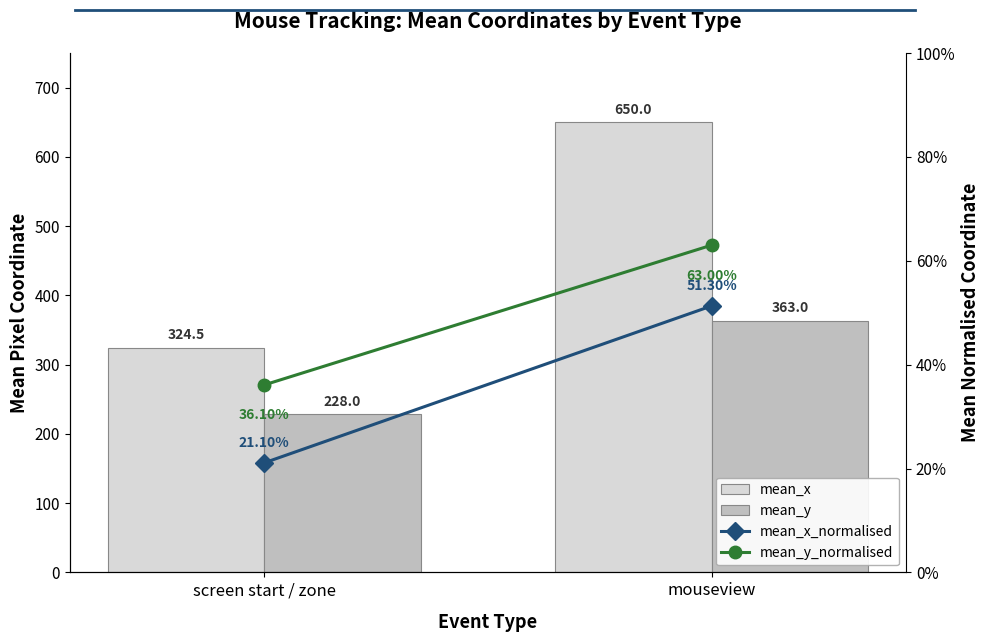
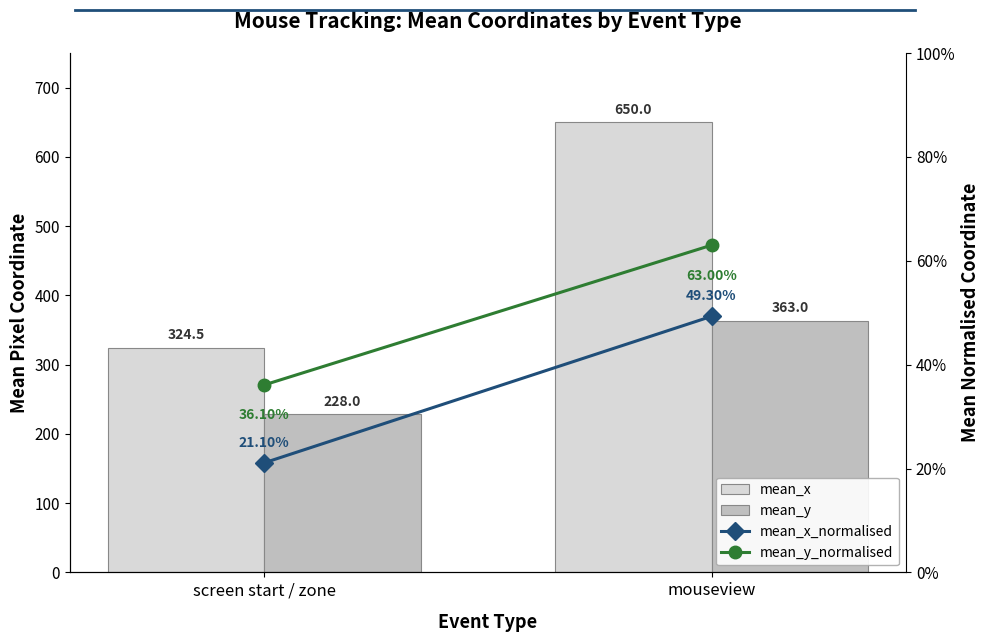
  {
    "mean_x_normalised": {
      "screen start / zone": "21.10%",
-     "mouseview": "51.30%"
+     "mouseview": "49.30%"
    },
    "mean_y_normalised": {
      "screen start / zone": "36.10%",
      "mouseview": "63.00%"
    }
  }
